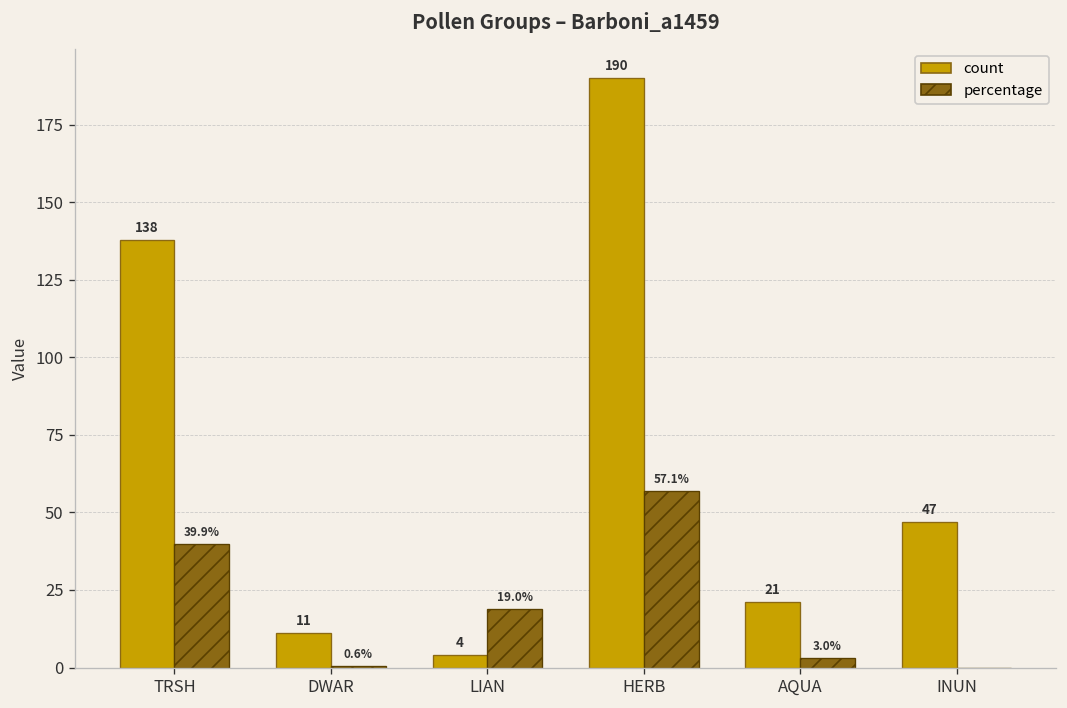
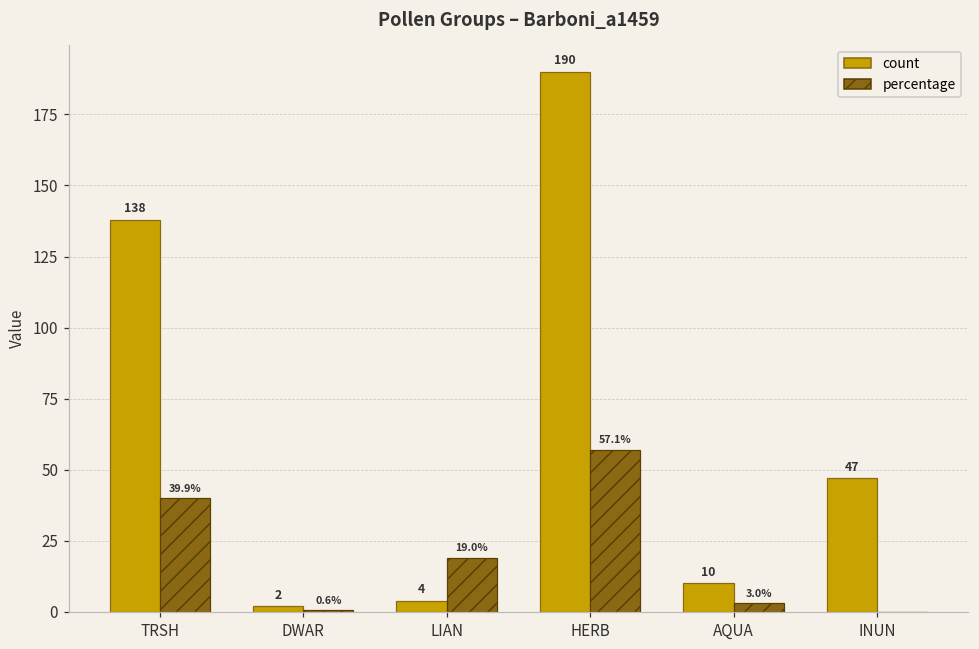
  {
    "count": {
      "TRSH": "138",
-     "DWAR": "11",
+     "DWAR": "2",
      "LIAN": "4",
      "HERB": "190",
-     "AQUA": "21",
+     "AQUA": "10",
      "INUN": "47"
    },
    "percentage": {
      "TRSH": "39.9%",
      "DWAR": "0.6%",
      "LIAN": "19.0%",
      "HERB": "57.1%",
      "AQUA": "3.0%"
    }
  }
